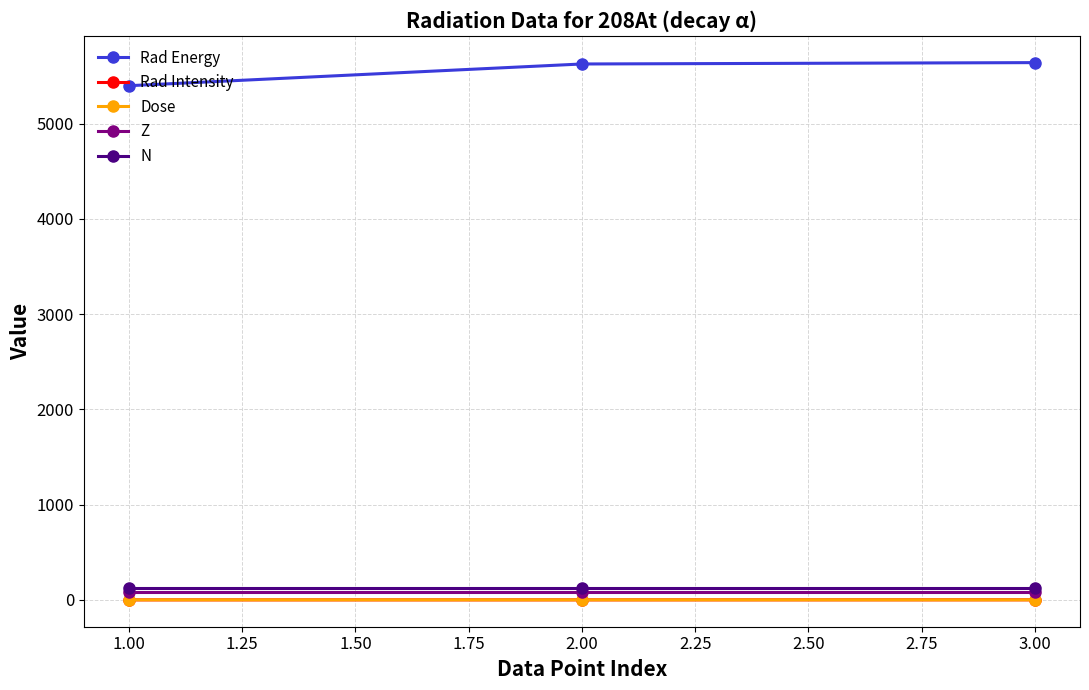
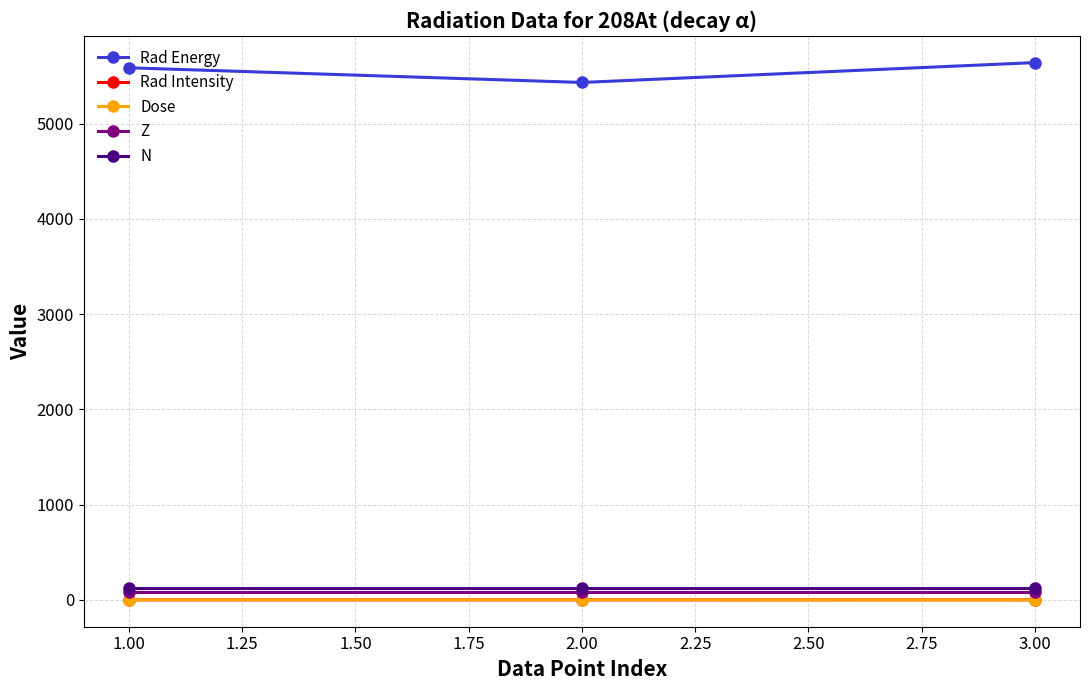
  {
    "Rad Energy": {
-     "1.00": 5400,
-     "2.00": 5600,
+     "1.00": 5600,
+     "2.00": 5400,
      "3.00": 5600
    },
    "Dose": {
      "1.00": 0,
      "2.00": 0,
      "3.00": 0
    }
  }
